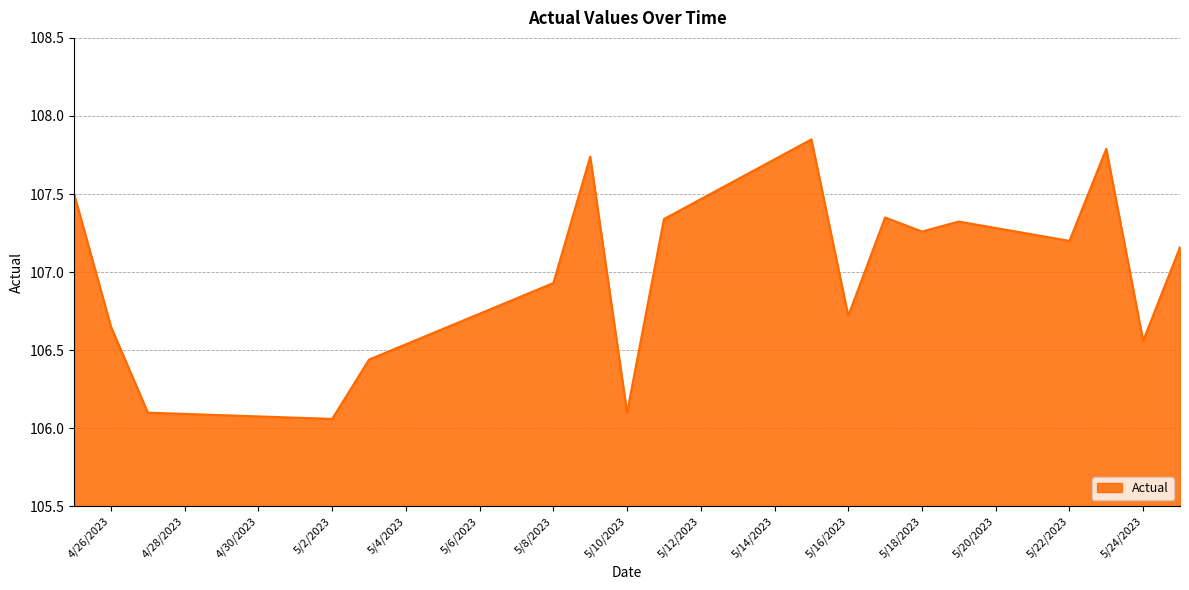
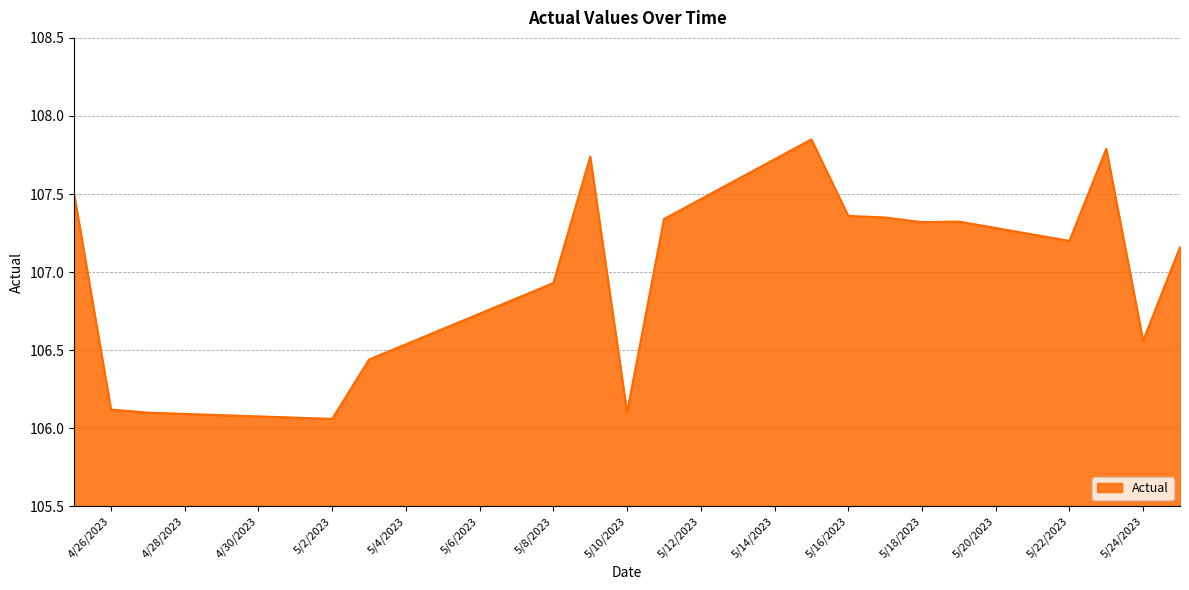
  {
-   "4/26/2023": 106.65,
+   "4/26/2023": 106.12,
    "5/2/2023": 106.06,
    "5/8/2023": 106.93,
    "5/10/2023": 106.10,
-   "5/16/2023": 106.72,
-   "5/18/2023": 107.26,
+   "5/16/2023": 107.36,
+   "5/18/2023": 107.32,
    "5/22/2023": 107.20,
    "5/24/2023": 106.56
  }
